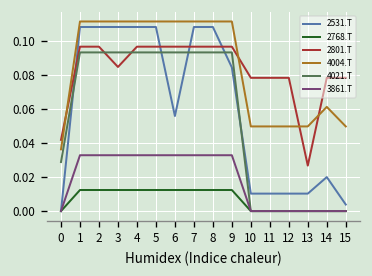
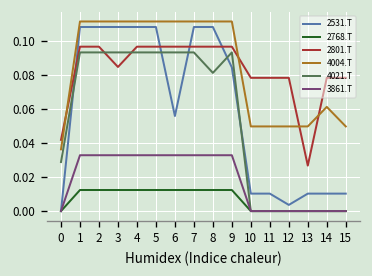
  {
    "2531.T": {
      "1": 0.108,
      "2": 0.108,
      "3": 0.108,
      "4": 0.108,
      "5": 0.108,
      "6": 0.056,
      "7": 0.108,
      "8": 0.108,
      "9": 0.085,
      "10": 0.010,
      "11": 0.010,
-     "12": 0.010,
+     "12": 0.004,
      "13": 0.010,
-     "14": 0.020,
-     "15": 0.004
+     "14": 0.010,
+     "15": 0.010
    },
    "2768.T": {
      "1": 0.012,
      "2": 0.012,
      "3": 0.012,
      "4": 0.012,
      "5": 0.012,
      "6": 0.012,
      "7": 0.012,
      "8": 0.012,
      "9": 0.012
    },
    "2801.T": {
      "0": 0.042,
      "1": 0.097,
      "2": 0.097,
      "3": 0.085,
      "4": 0.097,
      "5": 0.097,
      "6": 0.097,
      "7": 0.097,
      "8": 0.097,
      "9": 0.097,
      "10": 0.078,
      "11": 0.078,
      "12": 0.078,
      "13": 0.027
    },
    "4004.T": {
      "0": 0.036,
      "1": 0.112,
      "2": 0.112,
      "3": 0.112,
      "4": 0.112,
      "5": 0.112,
      "6": 0.112,
      "7": 0.112,
      "8": 0.112,
      "9": 0.112,
      "10": 0.050,
      "11": 0.050,
      "12": 0.050,
      "13": 0.050,
      "14": 0.061,
      "15": 0.050
    },
    "4021.T": {
      "0": 0.029,
      "1": 0.093,
      "2": 0.093,
      "3": 0.093,
      "4": 0.093,
      "5": 0.093,
      "6": 0.093,
      "7": 0.093,
-     "8": 0.093,
+     "8": 0.081,
      "9": 0.093
    },
    "3861.T": {
      "1": 0.033,
      "2": 0.033,
      "3": 0.033,
      "4": 0.033,
      "5": 0.033,
      "6": 0.033,
      "7": 0.033,
      "8": 0.033,
      "9": 0.033
    }
  }
